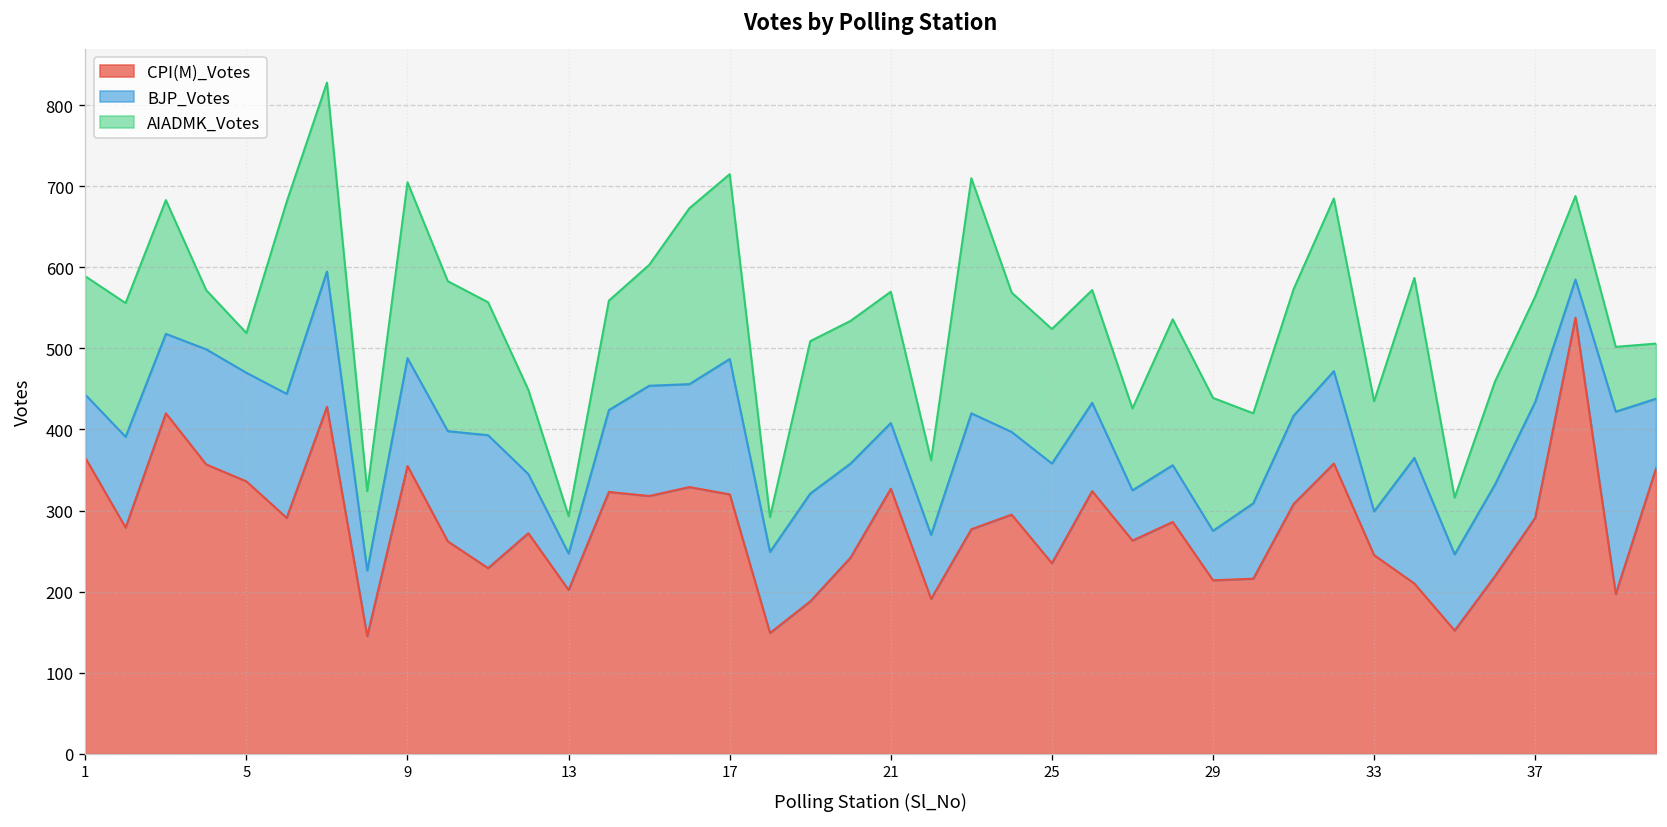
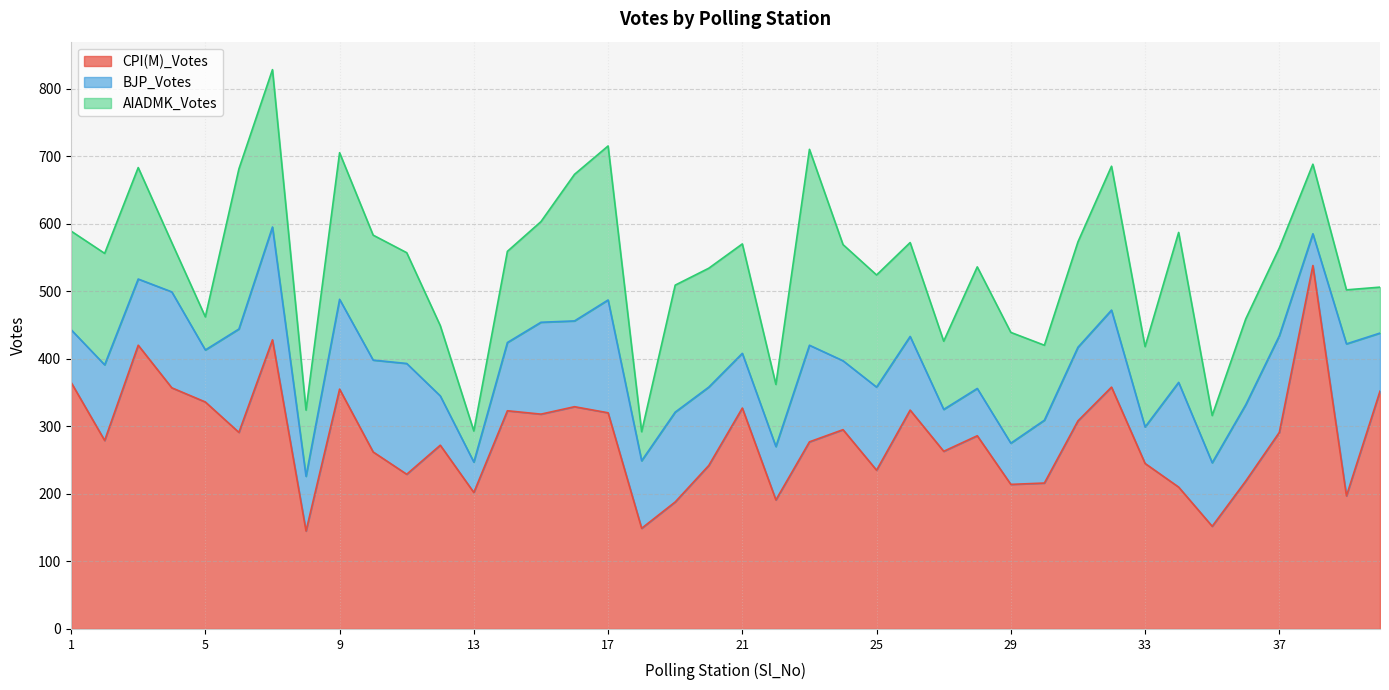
  {
    "CPI(M)_Votes": {
      "1": 370,
      "5": 340,
      "9": 360,
      "13": 200,
      "17": 320,
      "21": 330,
      "25": 240,
      "29": 210,
      "33": 250,
      "37": 290
    },
    "BJP_Votes": {
      "1": 80,
-     "5": 130,
+     "5": 80,
      "9": 130,
      "13": 50,
      "17": 170,
      "21": 80,
      "25": 120,
      "29": 60,
      "33": 50,
      "37": 140
    },
    "AIADMK_Votes": {
      "1": 150,
      "5": 50,
      "9": 220,
      "13": 50,
      "17": 230,
      "21": 160,
      "25": 170,
      "29": 160,
-     "33": 140,
+     "33": 120,
      "37": 130
    }
  }
